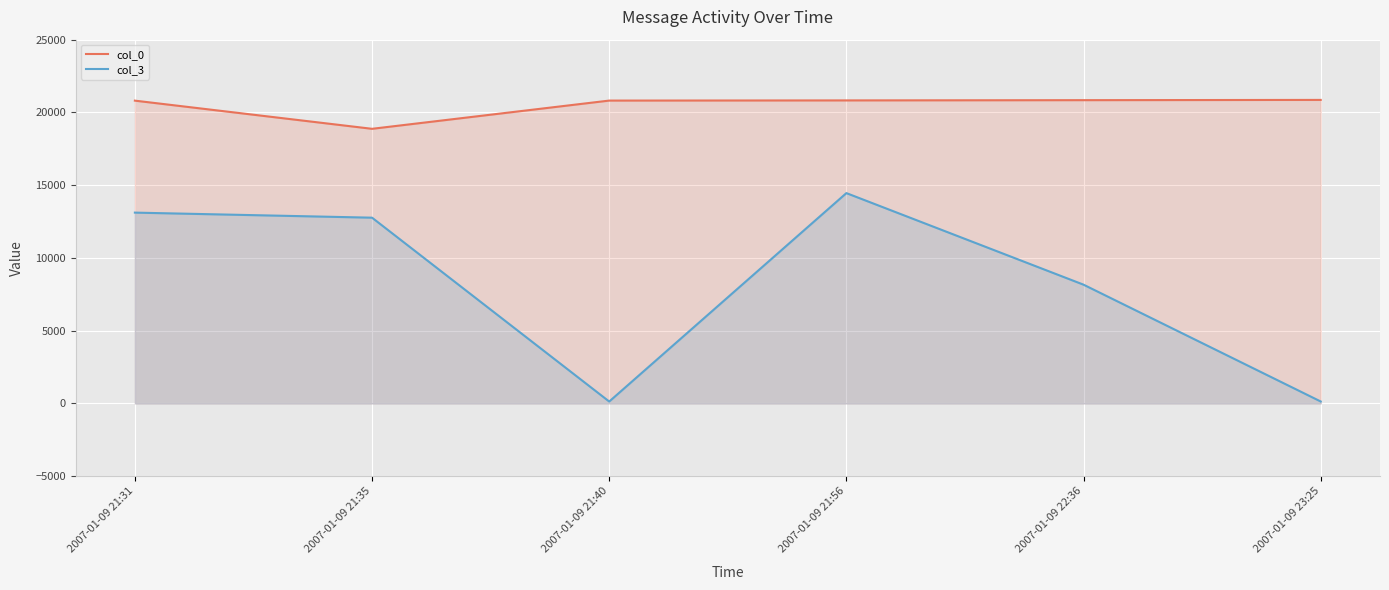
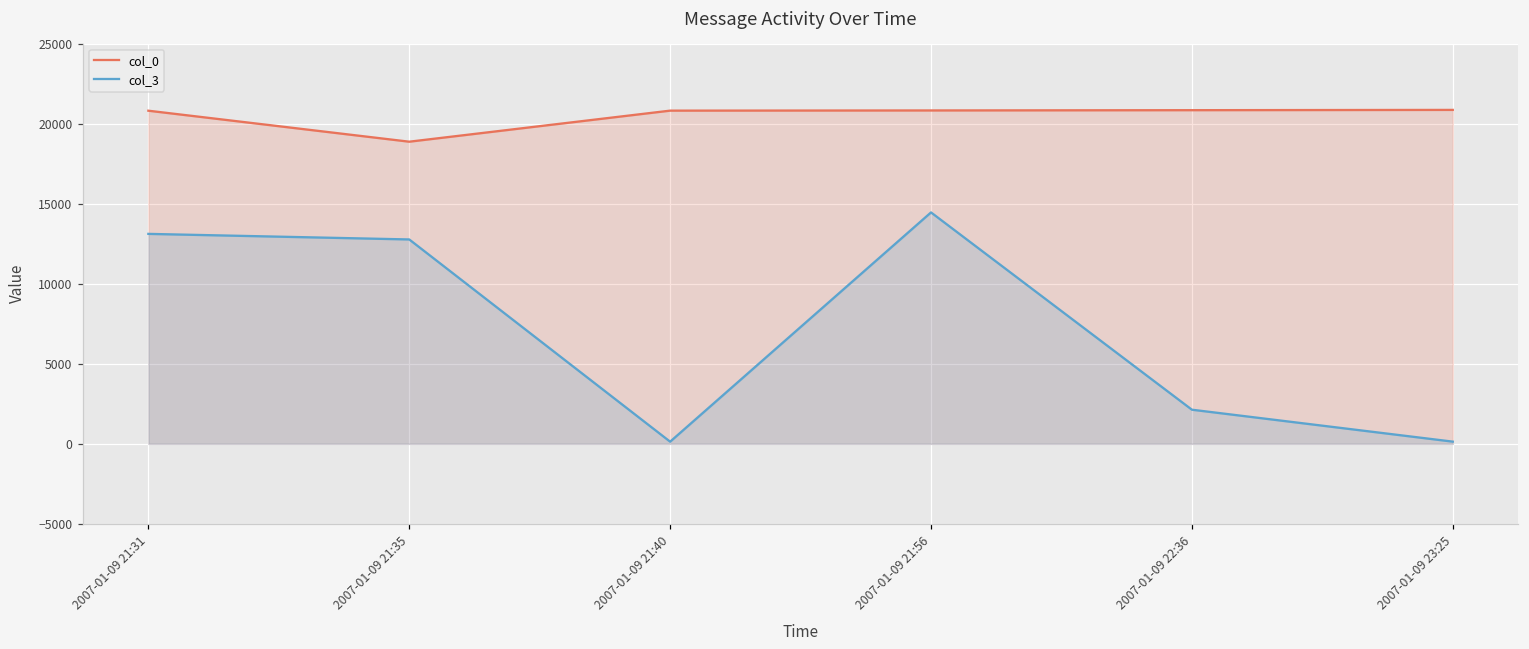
  {
    "col_0": {
      "2007-01-09 21:31": 20800,
      "2007-01-09 21:35": 18900,
      "2007-01-09 21:40": 20800,
      "2007-01-09 21:56": 20800,
      "2007-01-09 22:36": 20800,
      "2007-01-09 23:25": 20900
    },
    "col_3": {
      "2007-01-09 21:31": 13100,
      "2007-01-09 21:35": 12800,
      "2007-01-09 21:40": 100,
      "2007-01-09 21:56": 14500,
-     "2007-01-09 22:36": 8200,
+     "2007-01-09 22:36": 2100,
      "2007-01-09 23:25": 100
    }
  }
